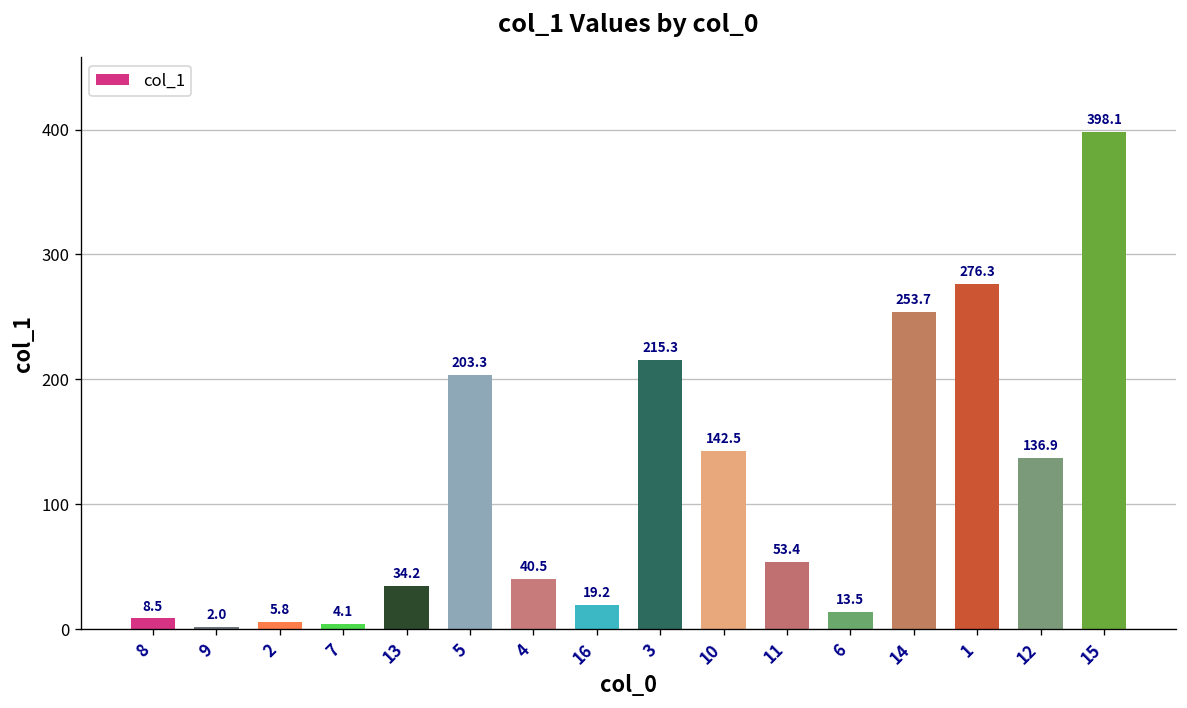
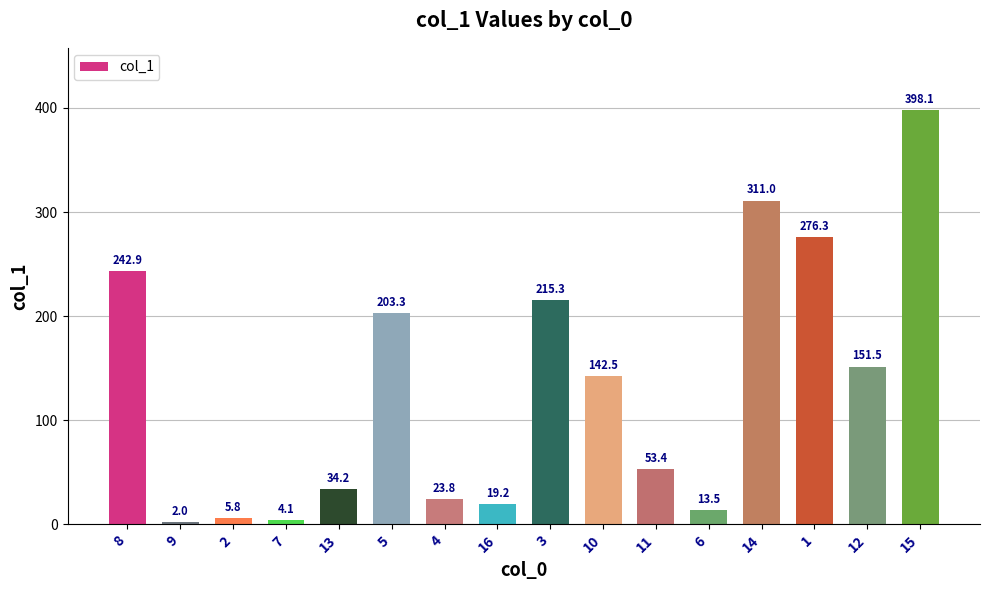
  {
-   "8": 8.5,
+   "8": 242.9,
    "9": 2.0,
    "2": 5.8,
    "7": 4.1,
    "13": 34.2,
    "5": 203.3,
-   "4": 40.5,
+   "4": 23.8,
    "16": 19.2,
    "3": 215.3,
    "10": 142.5,
    "11": 53.4,
    "6": 13.5,
-   "14": 253.7,
+   "14": 311.0,
    "1": 276.3,
-   "12": 136.9,
+   "12": 151.5,
    "15": 398.1
  }
